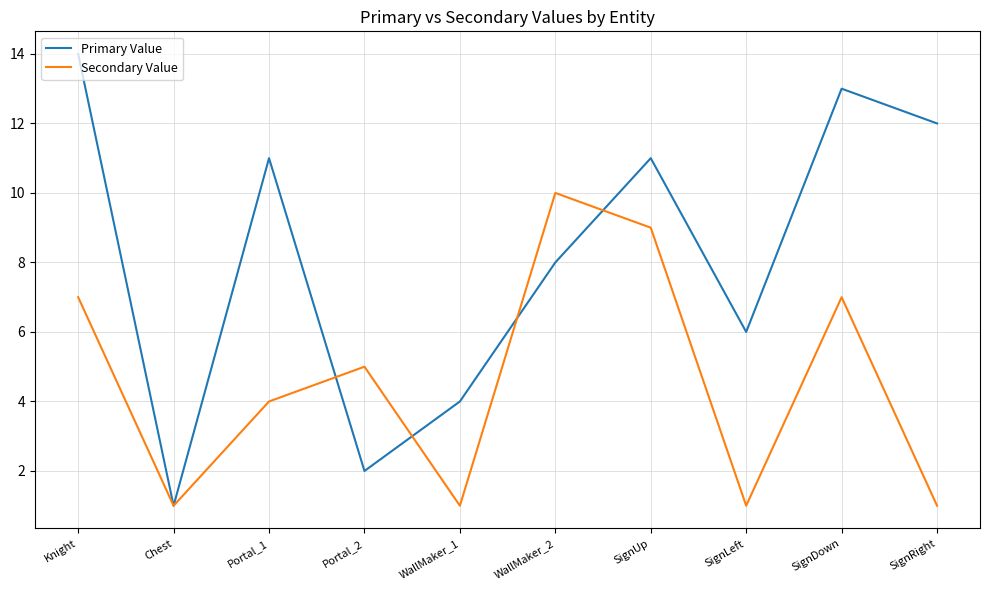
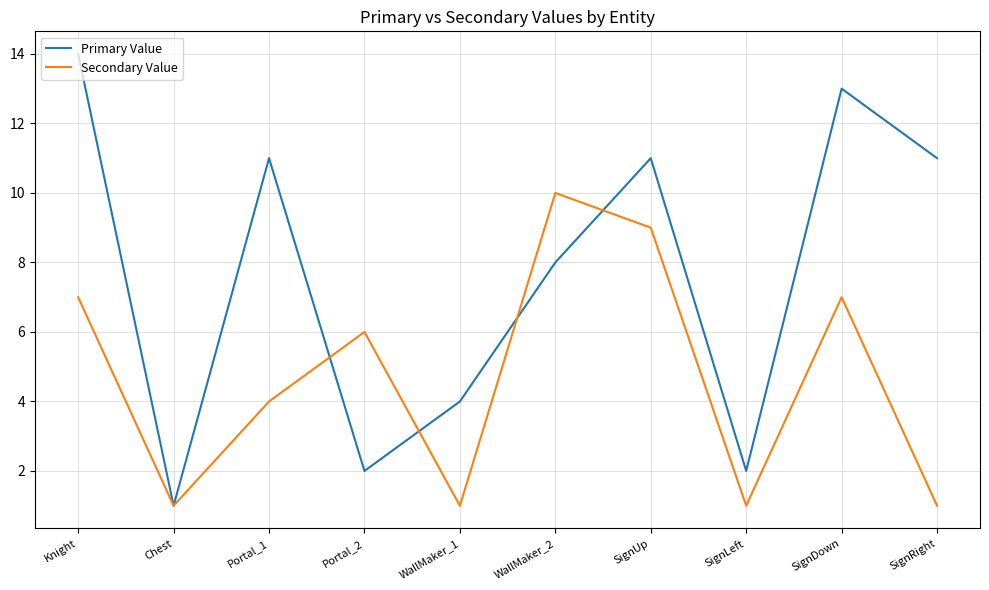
  {
    "Primary Value": {
      "Portal_1": 11,
      "Portal_2": 2,
      "WallMaker_1": 4,
      "WallMaker_2": 8,
      "SignUp": 11,
-     "SignLeft": 6,
+     "SignLeft": 2,
      "SignDown": 13,
-     "SignRight": 12
+     "SignRight": 11
    },
    "Secondary Value": {
      "Knight": 7,
      "Portal_1": 4,
-     "Portal_2": 5,
+     "Portal_2": 6,
      "WallMaker_1": 1,
      "WallMaker_2": 10,
      "SignUp": 9,
      "SignLeft": 1,
      "SignDown": 7,
      "SignRight": 1
    }
  }
